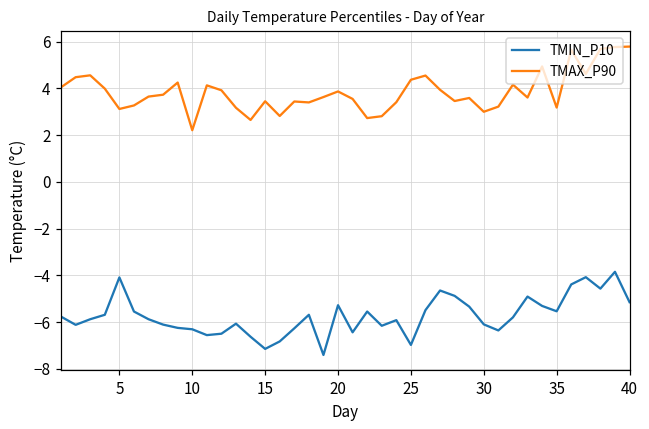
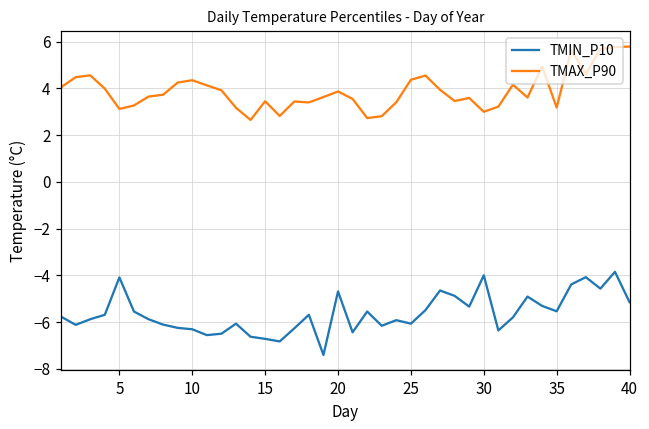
  {
    "TMIN_P10": {
      "5": -4.1,
      "10": -6.3,
-     "15": -7.2,
-     "20": -5.3,
-     "25": -7.0,
-     "30": -6.1,
+     "15": -6.7,
+     "20": -4.7,
+     "25": -6.1,
+     "30": -4.0,
      "35": -5.5,
      "40": -5.2
    },
    "TMAX_P90": {
      "5": 3.1,
-     "10": 2.2,
+     "10": 4.4,
      "15": 3.5,
      "20": 3.9,
      "25": 4.4,
      "30": 3.0,
      "35": 3.2,
      "40": 5.8
    }
  }
